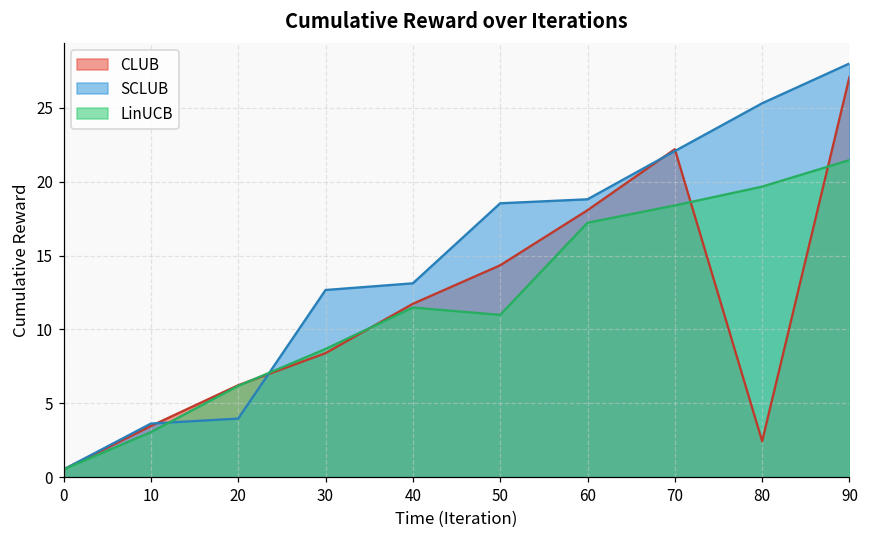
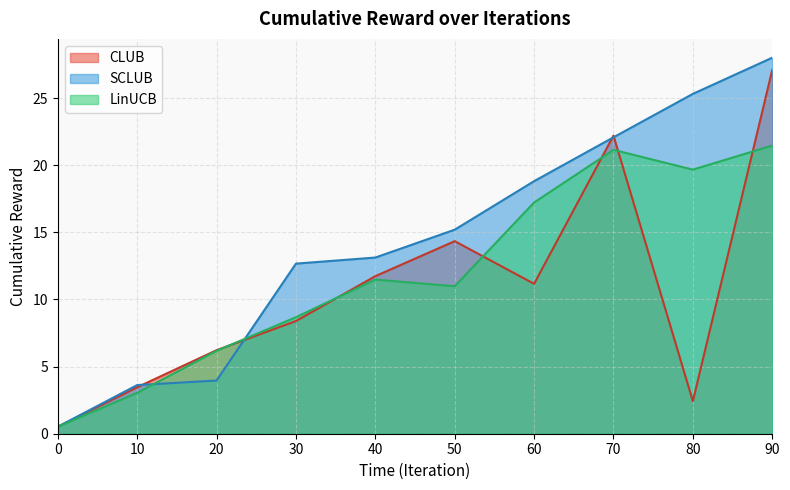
  {
    "CLUB": {
      "30": 8.4,
      "40": 11.7,
      "50": 14.3,
-     "60": 18.1,
+     "60": 11.2,
      "80": 2.4,
      "90": 27.1
    },
    "SCLUB": {
      "20": 4.0,
      "30": 12.7,
      "40": 13.1,
-     "50": 18.5,
+     "50": 15.2,
      "60": 18.8,
      "80": 25.3,
      "90": 28.0
    },
    "LinUCB": {
      "10": 3.0,
      "30": 8.7,
      "40": 11.5,
      "50": 11.0,
      "60": 17.2,
-     "70": 18.4,
+     "70": 21.1,
      "80": 19.7,
      "90": 21.5
    }
  }
